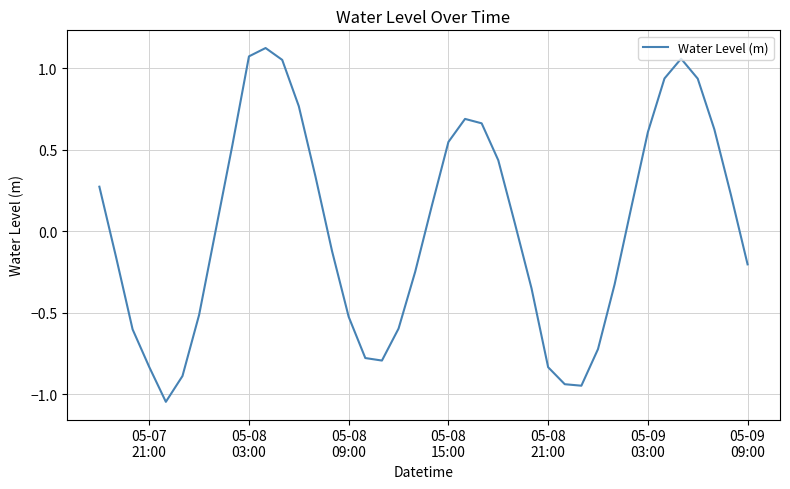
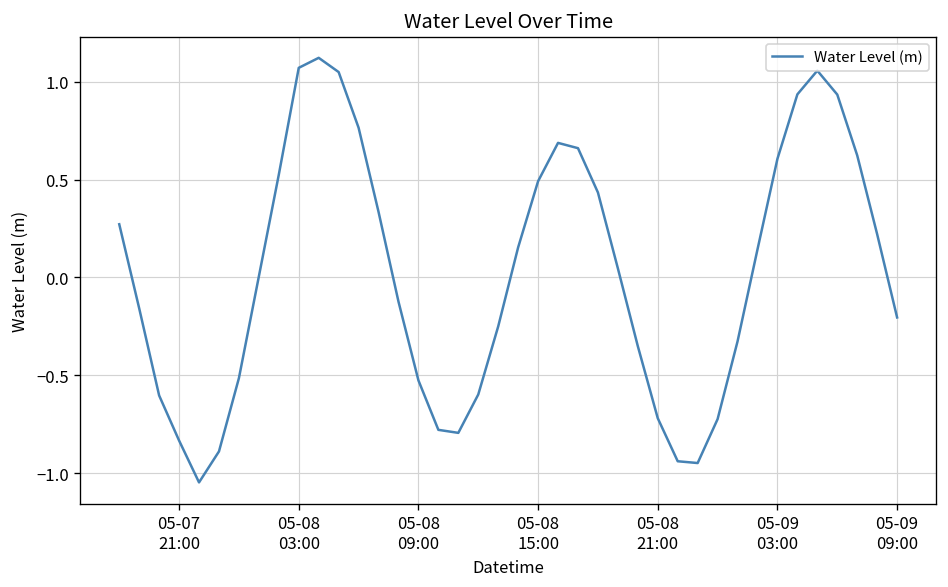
  {
    "05-07 21:00": -0.83,
    "05-08 03:00": 1.07,
    "05-08 09:00": -0.53,
-   "05-08 15:00": 0.55,
-   "05-08 21:00": -0.84,
+   "05-08 15:00": 0.49,
+   "05-08 21:00": -0.72,
    "05-09 03:00": 0.61,
    "05-09 09:00": -0.20
  }
